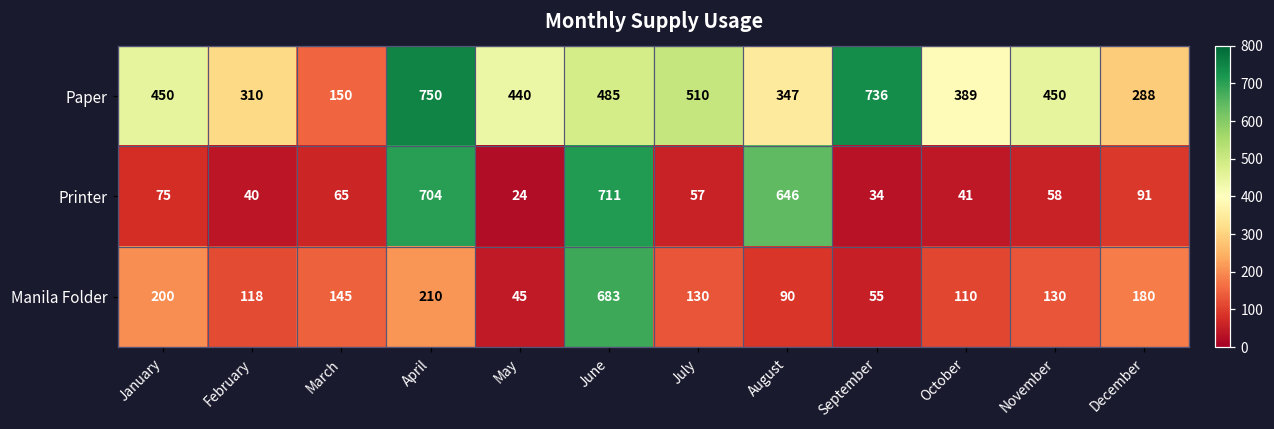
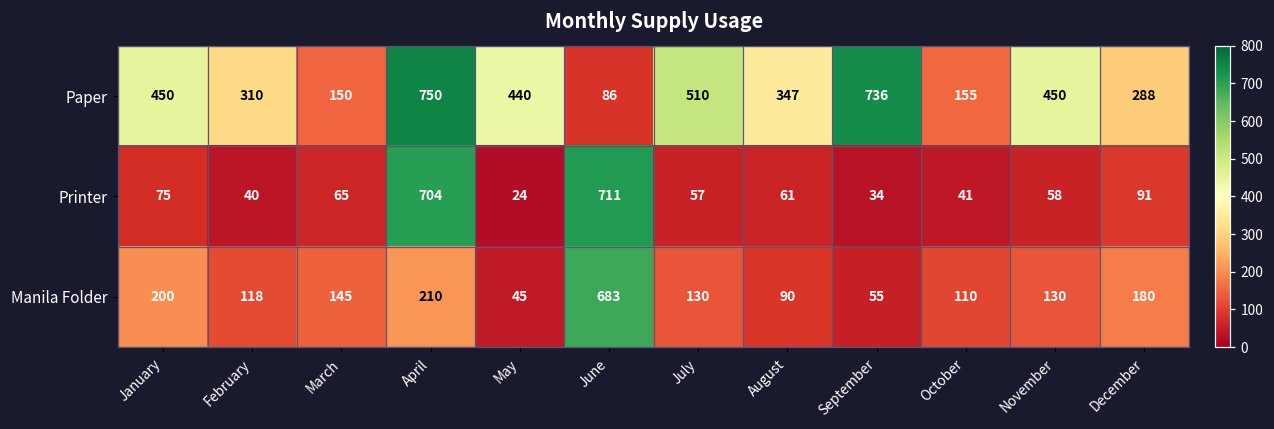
  {
    "Paper": {
      "January": 450,
      "February": 310,
      "March": 150,
      "April": 750,
      "May": 440,
-     "June": 485,
+     "June": 86,
      "July": 510,
      "August": 347,
      "September": 736,
-     "October": 389,
+     "October": 155,
      "November": 450,
      "December": 288
    },
    "Printer": {
      "January": 75,
      "February": 40,
      "March": 65,
      "April": 704,
      "May": 24,
      "June": 711,
      "July": 57,
-     "August": 646,
+     "August": 61,
      "September": 34,
      "October": 41,
      "November": 58,
      "December": 91
    },
    "Manila Folder": {
      "January": 200,
      "February": 118,
      "March": 145,
      "April": 210,
      "May": 45,
      "June": 683,
      "July": 130,
      "August": 90,
      "September": 55,
      "October": 110,
      "November": 130,
      "December": 180
    }
  }
